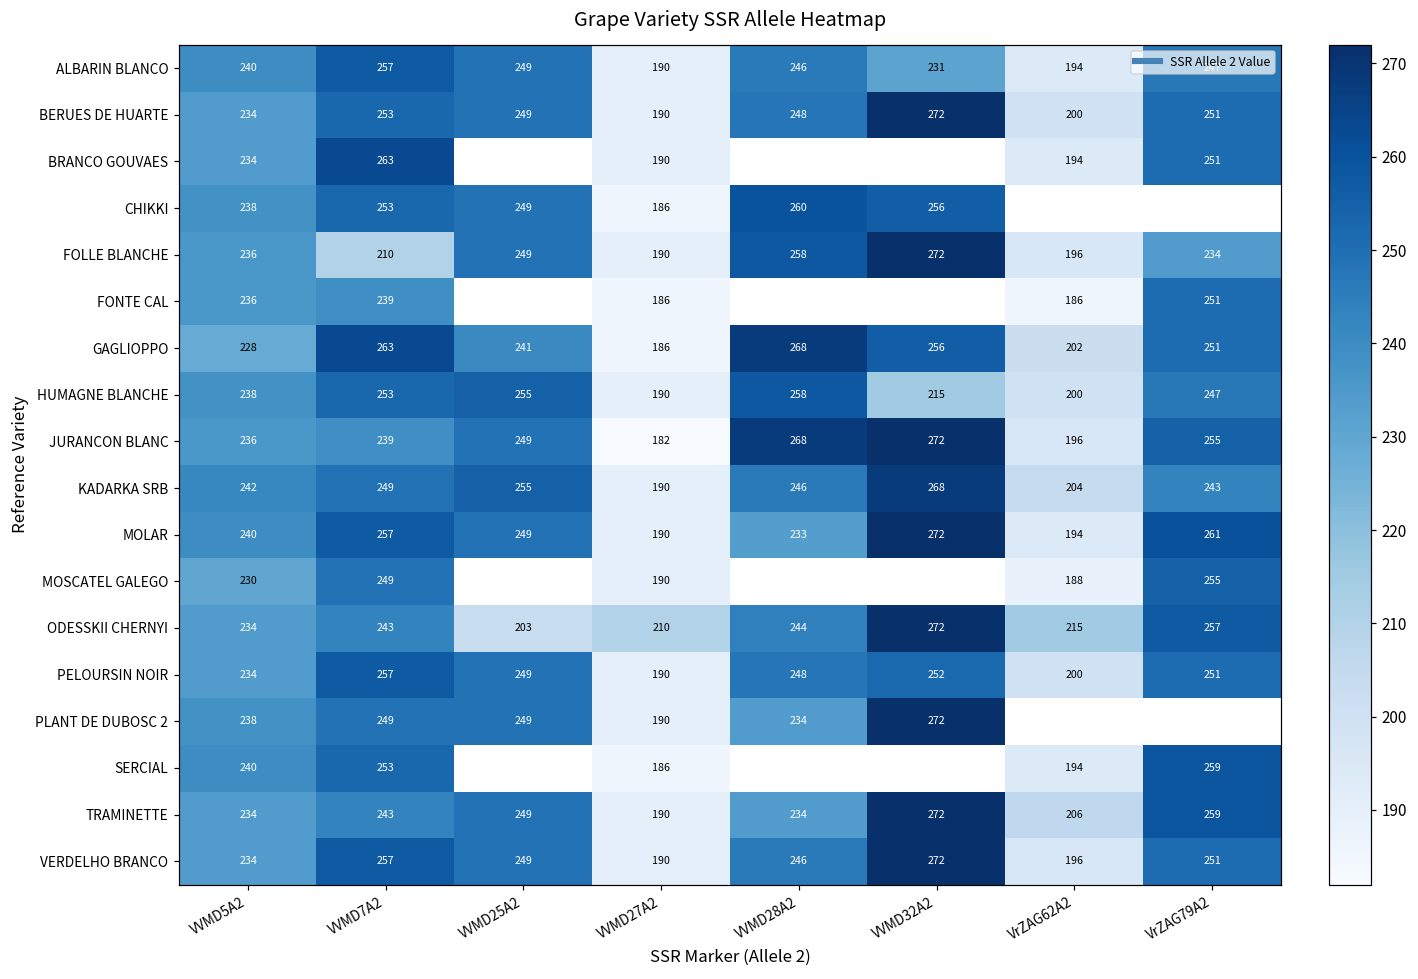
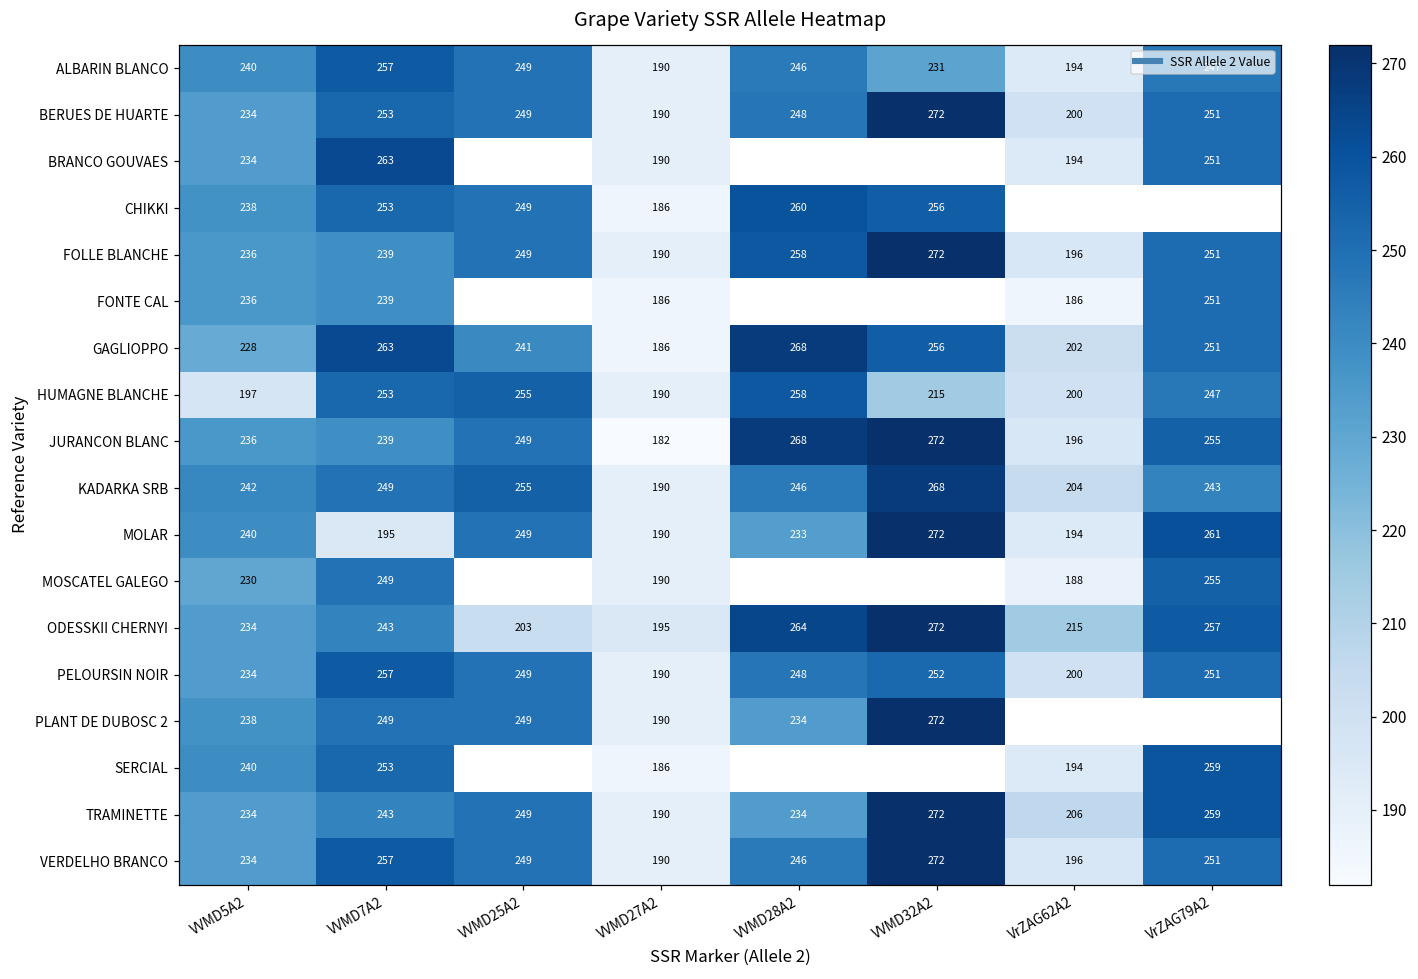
  {
    "ALBARIN BLANCO": {
      "VVMD5A2": 240,
      "VVMD7A2": 257,
      "VVMD25A2": 249,
      "VVMD27A2": 190,
      "VVMD28A2": 246,
      "VVMD32A2": 231,
      "VrZAG62A2": 194
    },
    "BERUES DE HUARTE": {
      "VVMD5A2": 234,
      "VVMD7A2": 253,
      "VVMD25A2": 249,
      "VVMD27A2": 190,
      "VVMD28A2": 248,
      "VVMD32A2": 272,
      "VrZAG62A2": 200,
      "VrZAG79A2": 251
    },
    "BRANCO GOUVAES": {
      "VVMD5A2": 234,
      "VVMD7A2": 263,
      "VVMD27A2": 190,
      "VrZAG62A2": 194,
      "VrZAG79A2": 251
    },
    "CHIKKI": {
      "VVMD5A2": 238,
      "VVMD7A2": 253,
      "VVMD25A2": 249,
      "VVMD27A2": 186,
      "VVMD28A2": 260,
      "VVMD32A2": 256
    },
    "FOLLE BLANCHE": {
      "VVMD5A2": 236,
-     "VVMD7A2": 210,
+     "VVMD7A2": 239,
      "VVMD25A2": 249,
      "VVMD27A2": 190,
      "VVMD28A2": 258,
      "VVMD32A2": 272,
      "VrZAG62A2": 196,
-     "VrZAG79A2": 234
+     "VrZAG79A2": 251
    },
    "FONTE CAL": {
      "VVMD5A2": 236,
      "VVMD7A2": 239,
      "VVMD27A2": 186,
      "VrZAG62A2": 186,
      "VrZAG79A2": 251
    },
    "GAGLIOPPO": {
      "VVMD5A2": 228,
      "VVMD7A2": 263,
      "VVMD25A2": 241,
      "VVMD27A2": 186,
      "VVMD28A2": 268,
      "VVMD32A2": 256,
      "VrZAG62A2": 202,
      "VrZAG79A2": 251
    },
    "HUMAGNE BLANCHE": {
-     "VVMD5A2": 238,
+     "VVMD5A2": 197,
      "VVMD7A2": 253,
      "VVMD25A2": 255,
      "VVMD27A2": 190,
      "VVMD28A2": 258,
      "VVMD32A2": 215,
      "VrZAG62A2": 200,
      "VrZAG79A2": 247
    },
    "JURANCON BLANC": {
      "VVMD5A2": 236,
      "VVMD7A2": 239,
      "VVMD25A2": 249,
      "VVMD27A2": 182,
      "VVMD28A2": 268,
      "VVMD32A2": 272,
      "VrZAG62A2": 196,
      "VrZAG79A2": 255
    },
    "KADARKA SRB": {
      "VVMD5A2": 242,
      "VVMD7A2": 249,
      "VVMD25A2": 255,
      "VVMD27A2": 190,
      "VVMD28A2": 246,
      "VVMD32A2": 268,
      "VrZAG62A2": 204,
      "VrZAG79A2": 243
    },
    "MOLAR": {
      "VVMD5A2": 240,
-     "VVMD7A2": 257,
+     "VVMD7A2": 195,
      "VVMD25A2": 249,
      "VVMD27A2": 190,
      "VVMD28A2": 233,
      "VVMD32A2": 272,
      "VrZAG62A2": 194,
      "VrZAG79A2": 261
    },
    "MOSCATEL GALEGO": {
      "VVMD5A2": 230,
      "VVMD7A2": 249,
      "VVMD27A2": 190,
      "VrZAG62A2": 188,
      "VrZAG79A2": 255
    },
    "ODESSKII CHERNYI": {
      "VVMD5A2": 234,
      "VVMD7A2": 243,
      "VVMD25A2": 203,
-     "VVMD27A2": 210,
-     "VVMD28A2": 244,
+     "VVMD27A2": 195,
+     "VVMD28A2": 264,
      "VVMD32A2": 272,
      "VrZAG62A2": 215,
      "VrZAG79A2": 257
    },
    "PELOURSIN NOIR": {
      "VVMD5A2": 234,
      "VVMD7A2": 257,
      "VVMD25A2": 249,
      "VVMD27A2": 190,
      "VVMD28A2": 248,
      "VVMD32A2": 252,
      "VrZAG62A2": 200,
      "VrZAG79A2": 251
    },
    "PLANT DE DUBOSC 2": {
      "VVMD5A2": 238,
      "VVMD7A2": 249,
      "VVMD25A2": 249,
      "VVMD27A2": 190,
      "VVMD28A2": 234,
      "VVMD32A2": 272
    },
    "SERCIAL": {
      "VVMD5A2": 240,
      "VVMD7A2": 253,
      "VVMD27A2": 186,
      "VrZAG62A2": 194,
      "VrZAG79A2": 259
    },
    "TRAMINETTE": {
      "VVMD5A2": 234,
      "VVMD7A2": 243,
      "VVMD25A2": 249,
      "VVMD27A2": 190,
      "VVMD28A2": 234,
      "VVMD32A2": 272,
      "VrZAG62A2": 206,
      "VrZAG79A2": 259
    },
    "VERDELHO BRANCO": {
      "VVMD5A2": 234,
      "VVMD7A2": 257,
      "VVMD25A2": 249,
      "VVMD27A2": 190,
      "VVMD28A2": 246,
      "VVMD32A2": 272,
      "VrZAG62A2": 196,
      "VrZAG79A2": 251
    }
  }
